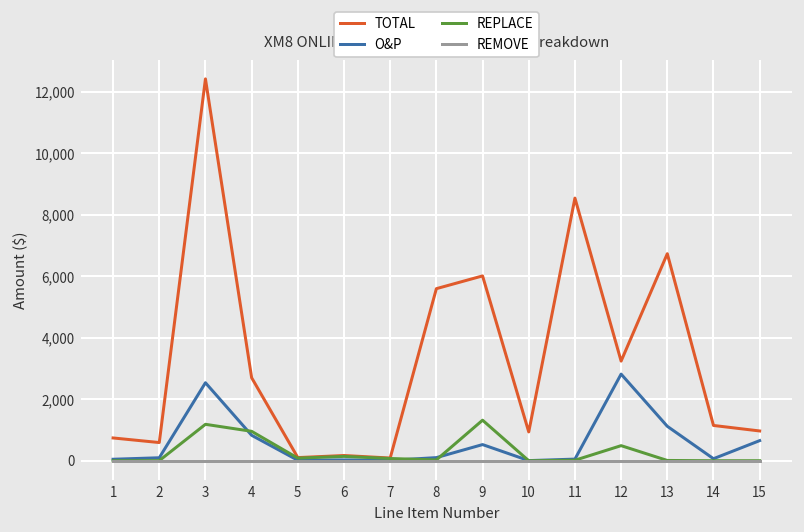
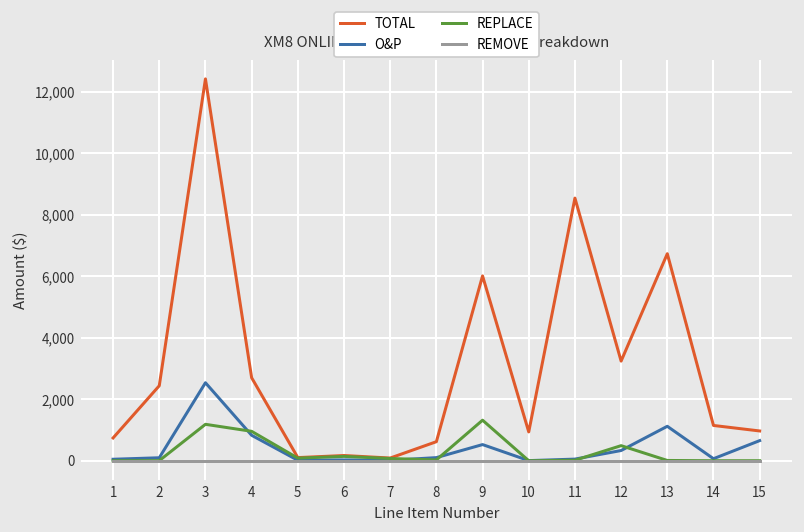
  {
    "TOTAL": {
      "1": "700",
-     "2": "600",
+     "2": "2,400",
      "3": "12,400",
      "4": "2,700",
-     "8": "5,600",
+     "8": "600",
      "9": "6,000",
      "10": "900",
      "11": "8,500",
      "12": "3,200",
      "13": "6,700",
      "14": "1,100",
      "15": "1,000"
    },
    "O&P": {
      "3": "2,500",
      "4": "800",
      "9": "500",
-     "12": "2,800",
+     "12": "300",
      "13": "1,100",
      "15": "700"
    },
    "REPLACE": {
      "3": "1,200",
      "4": "1,000",
      "9": "1,300",
      "12": "500"
    },
    "REMOVE": {
      "3": "0",
      "4": "0",
      "9": "0",
      "12": "0"
    }
  }
